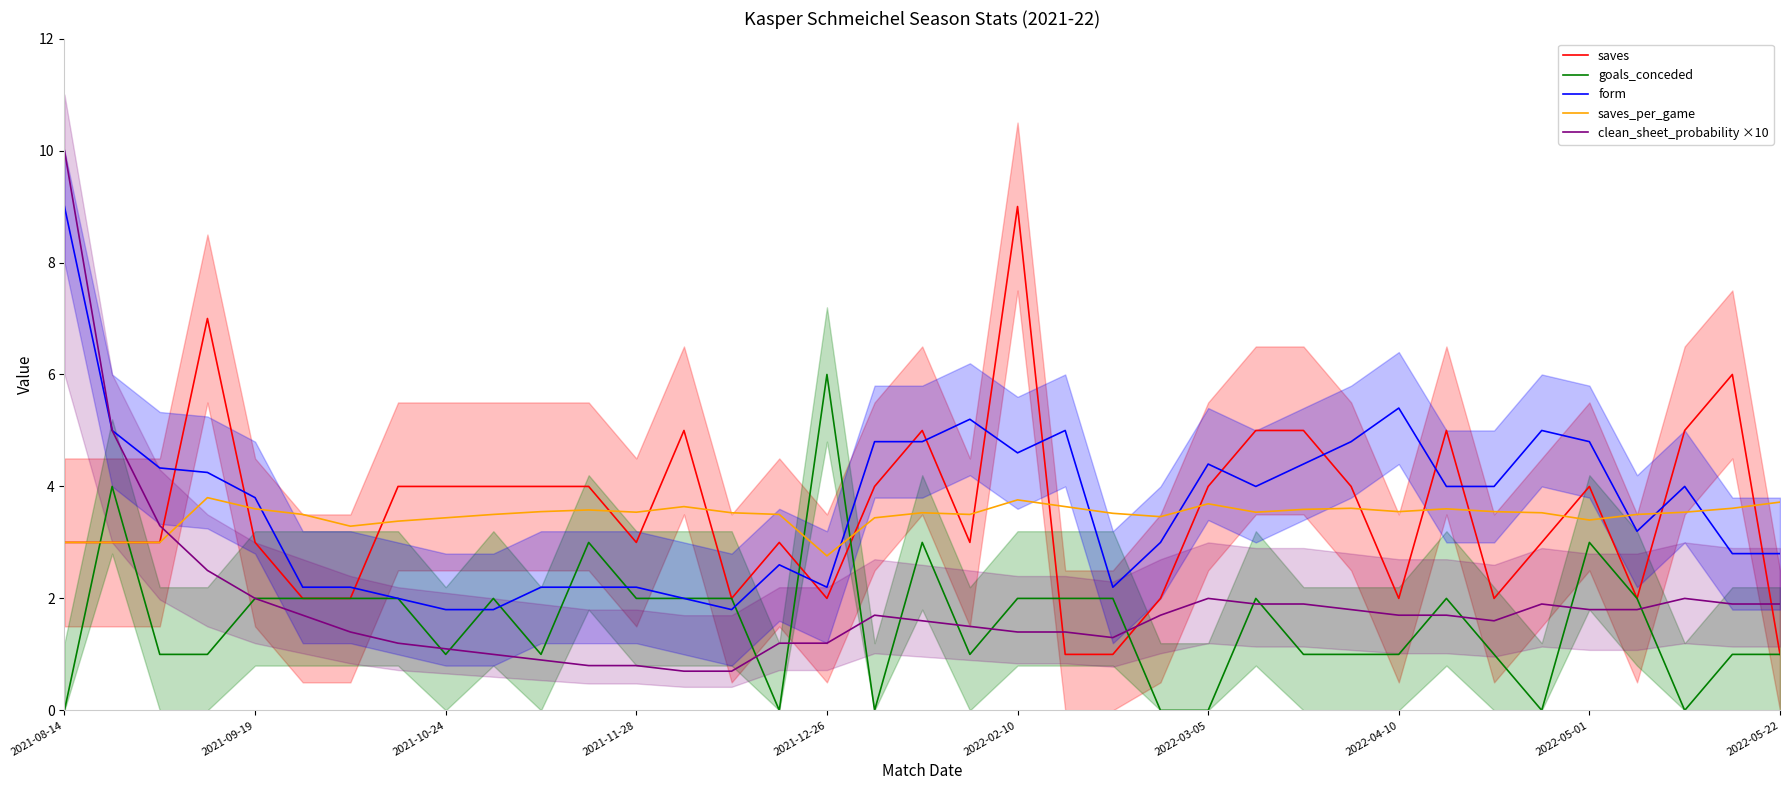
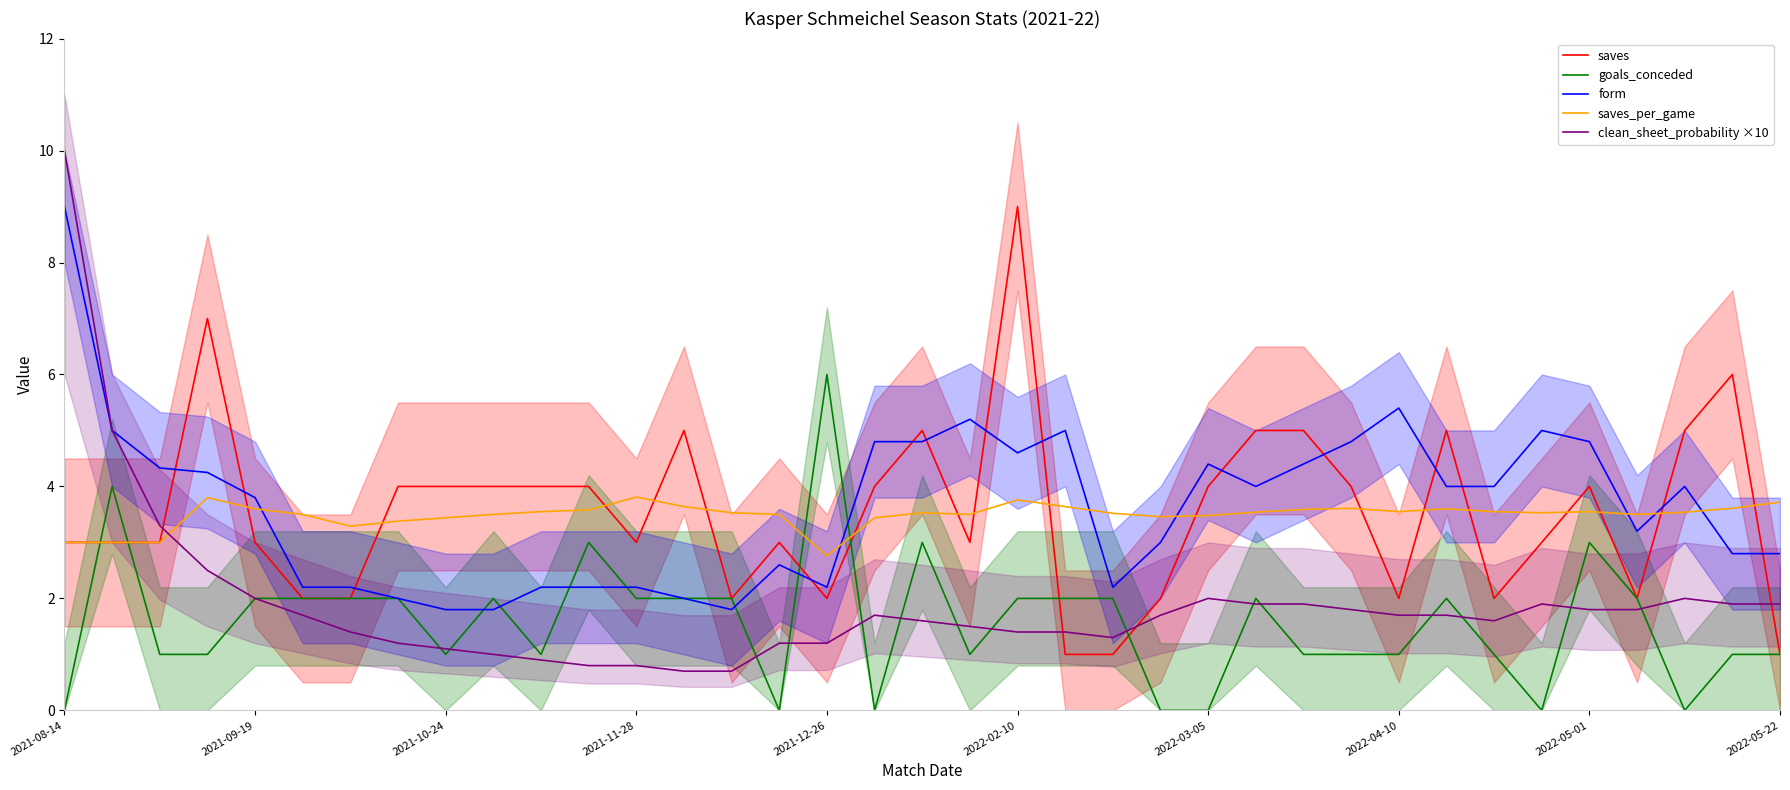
  {
    "saves_per_game": {
      "2021-09-19": 3.6,
      "2021-10-24": 3.4,
-     "2021-11-28": 3.5,
+     "2021-11-28": 3.8,
      "2021-12-26": 2.8,
      "2022-02-10": 3.8,
-     "2022-03-05": 3.7,
+     "2022-03-05": 3.5,
      "2022-04-10": 3.6,
-     "2022-05-01": 3.4,
+     "2022-05-01": 3.6,
      "2022-05-22": 3.7
    }
  }
